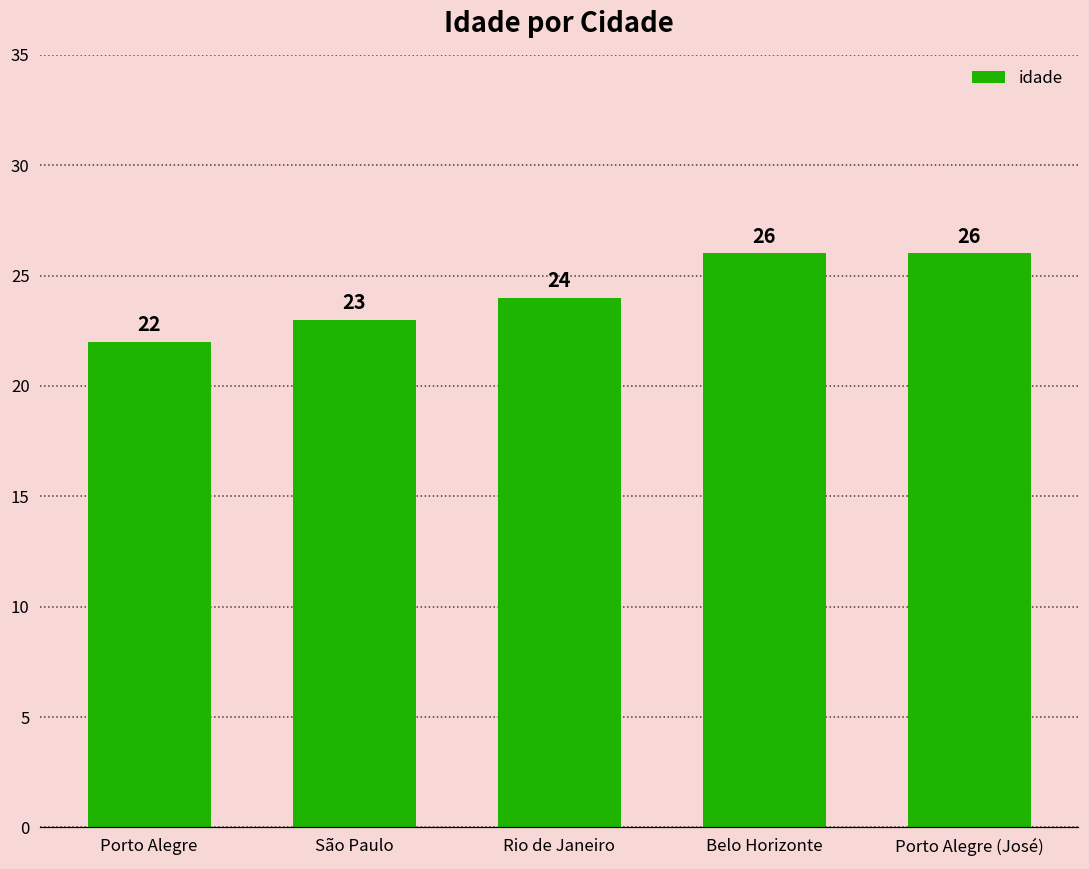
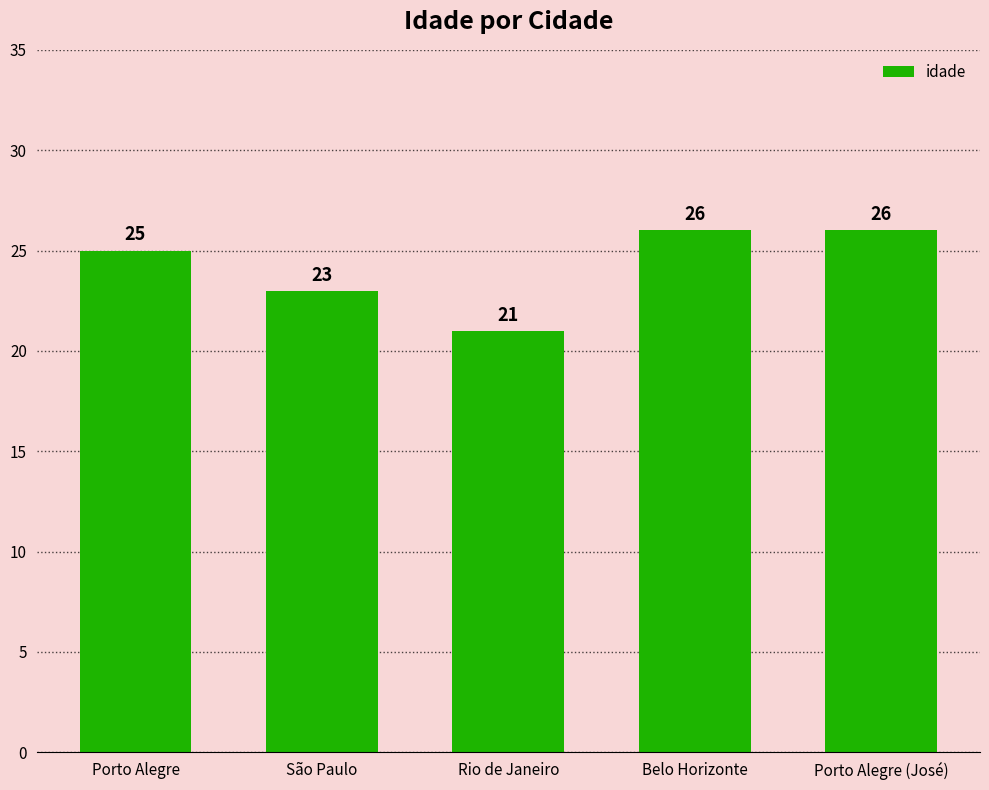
  {
-   "Porto Alegre": 22,
+   "Porto Alegre": 25,
    "São Paulo": 23,
-   "Rio de Janeiro": 24,
+   "Rio de Janeiro": 21,
    "Belo Horizonte": 26,
    "Porto Alegre (José)": 26
  }
